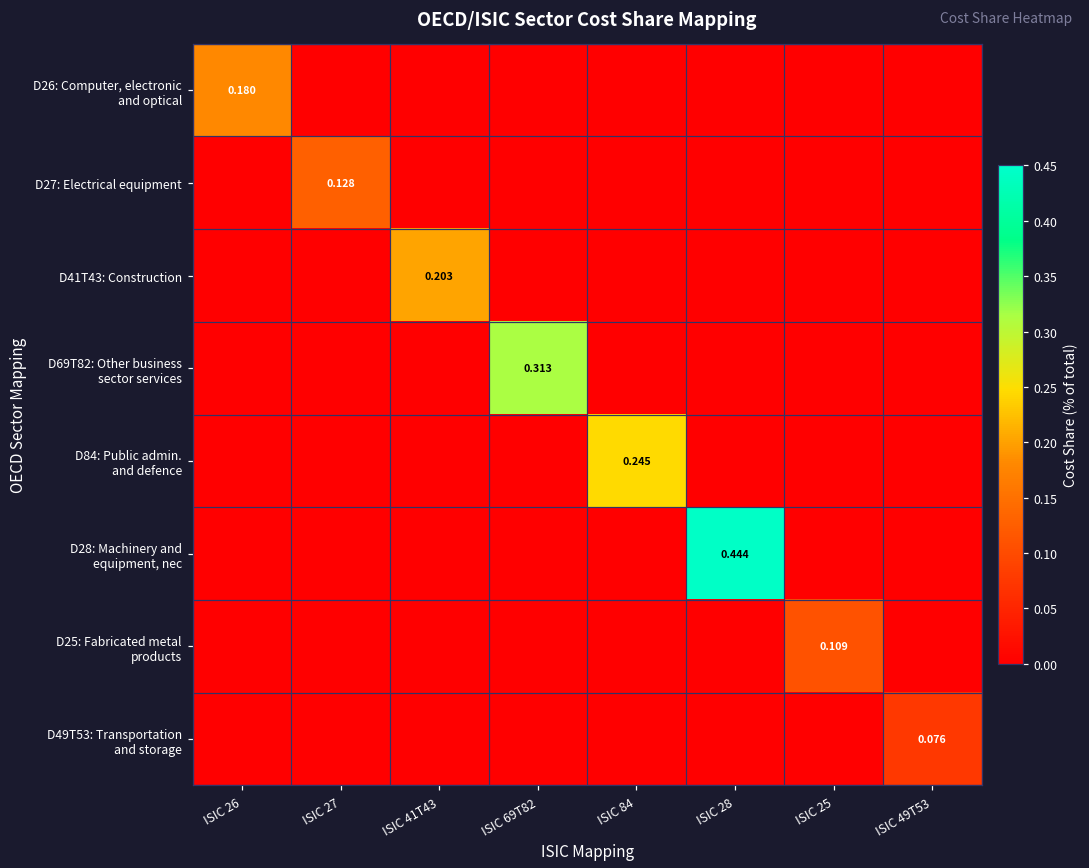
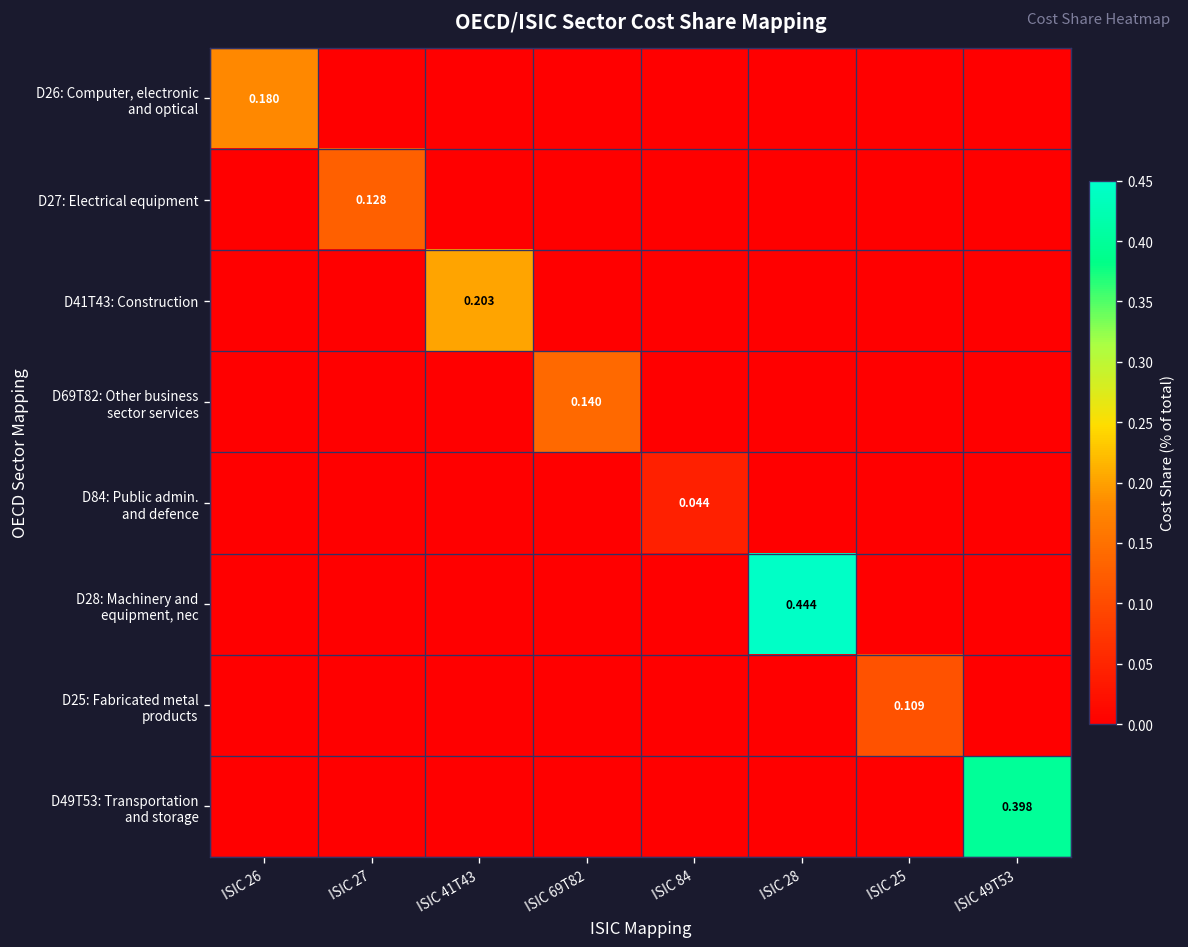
  {
    "D26: Computer, electronic and optical": {
      "ISIC 26": 0.180
    },
    "D27: Electrical equipment": {
      "ISIC 27": 0.128
    },
    "D41T43: Construction": {
      "ISIC 41T43": 0.203
    },
    "D69T82: Other business sector services": {
-     "ISIC 69T82": 0.313
+     "ISIC 69T82": 0.140
    },
    "D84: Public admin. and defence": {
-     "ISIC 84": 0.245
+     "ISIC 84": 0.044
    },
    "D28: Machinery and equipment, nec": {
      "ISIC 28": 0.444
    },
    "D25: Fabricated metal products": {
      "ISIC 25": 0.109
    },
    "D49T53: Transportation and storage": {
-     "ISIC 49T53": 0.076
+     "ISIC 49T53": 0.398
    }
  }
